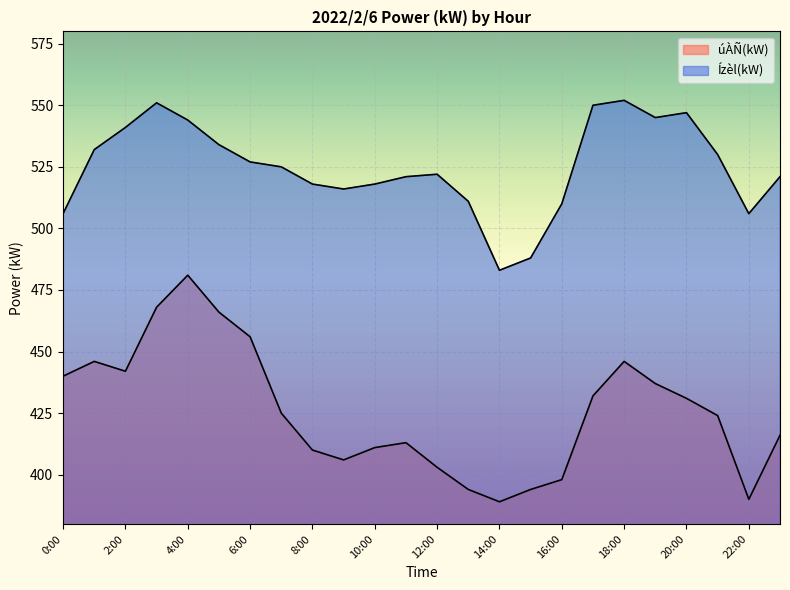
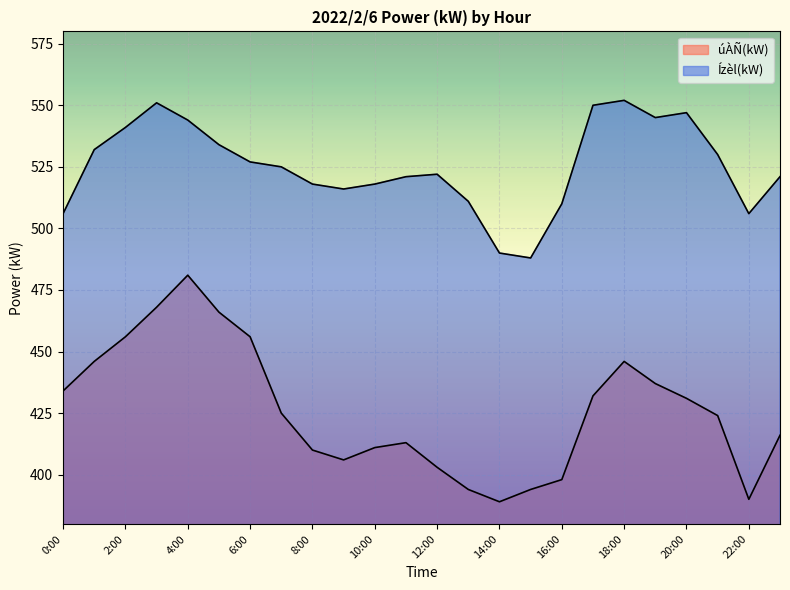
  {
    "úÀÑ(kW)": {
-     "0:00": 440,
-     "2:00": 442,
+     "0:00": 434,
+     "2:00": 456,
      "4:00": 481,
      "6:00": 456,
      "8:00": 410,
      "10:00": 411,
      "12:00": 403,
      "14:00": 389,
      "16:00": 398,
      "18:00": 446,
      "20:00": 431,
      "22:00": 390
    },
    "Ízèl(kW)": {
      "0:00": 506,
      "2:00": 541,
      "4:00": 544,
      "6:00": 527,
      "8:00": 518,
      "10:00": 518,
      "12:00": 522,
-     "14:00": 483,
+     "14:00": 490,
      "16:00": 510,
      "18:00": 552,
      "20:00": 547,
      "22:00": 506
    }
  }
